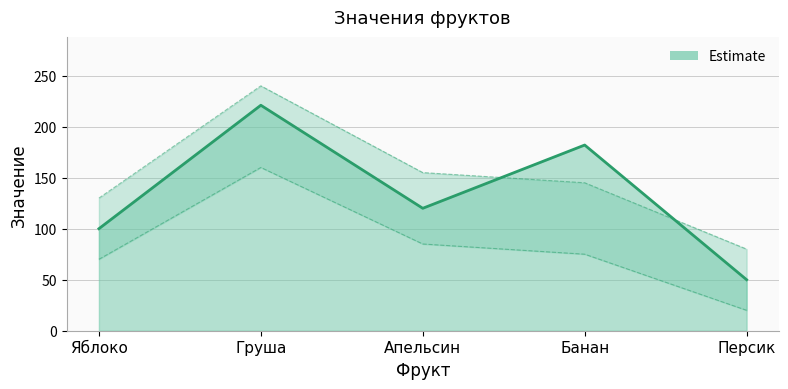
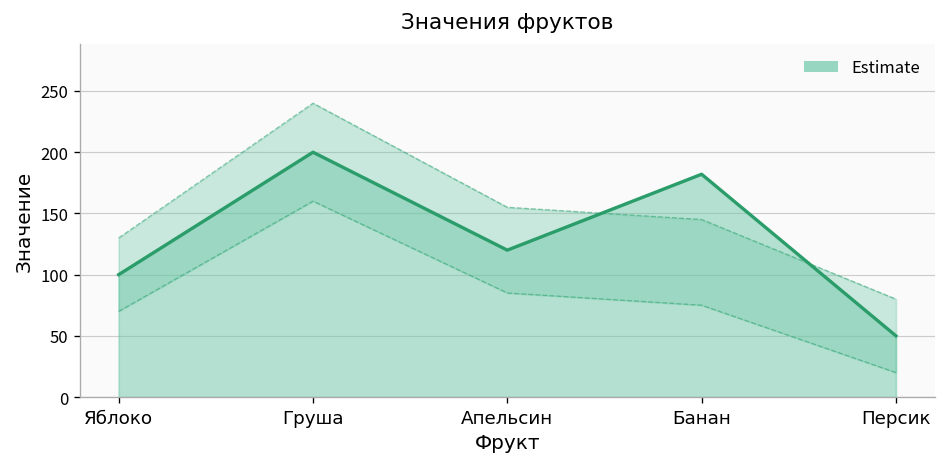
  {
    "Estimate": {
      "Яблоко": 100,
-     "Груша": 221,
+     "Груша": 200,
      "Апельсин": 120,
      "Банан": 182,
      "Персик": 50
    }
  }
